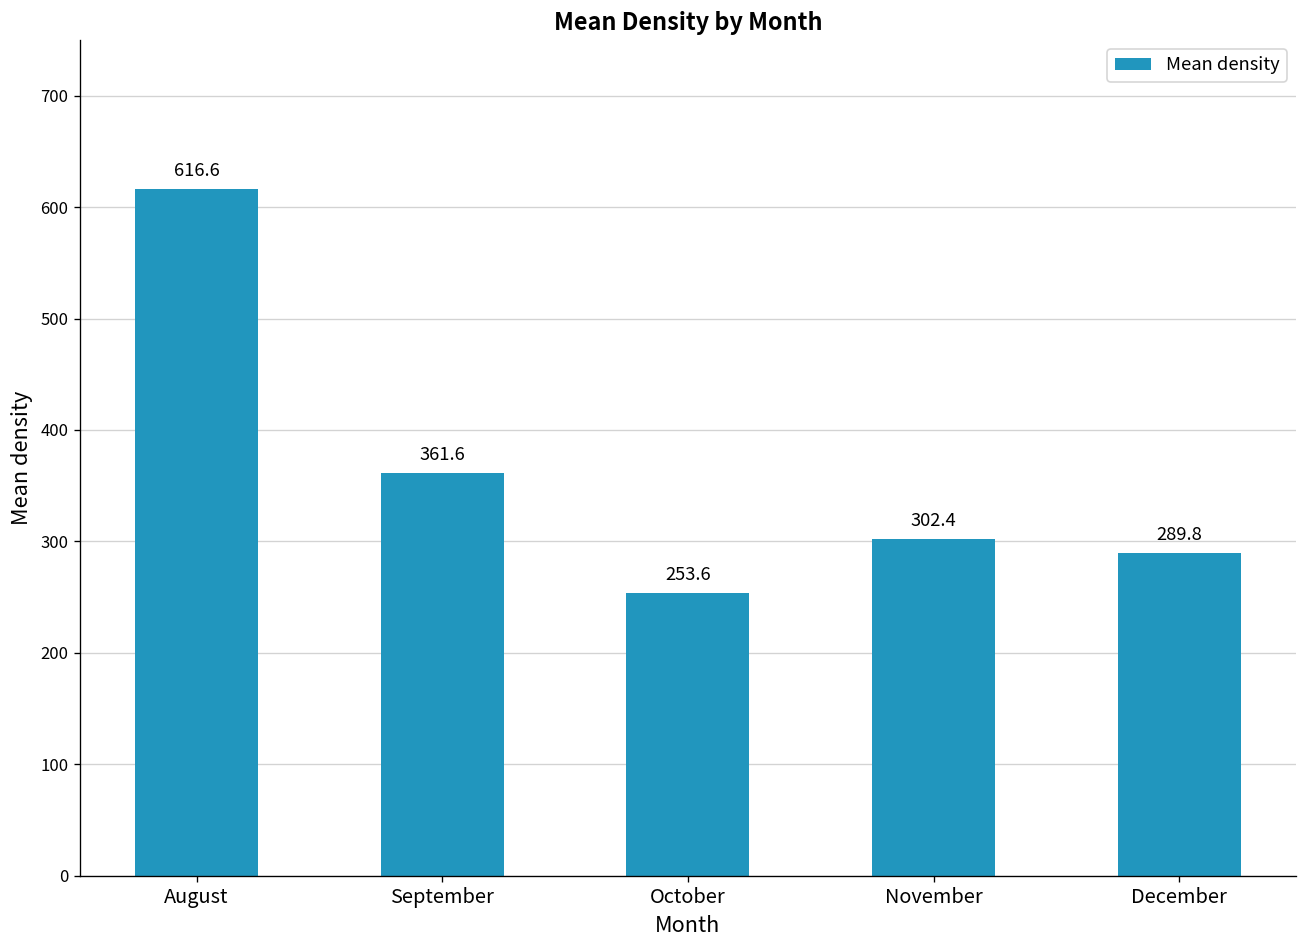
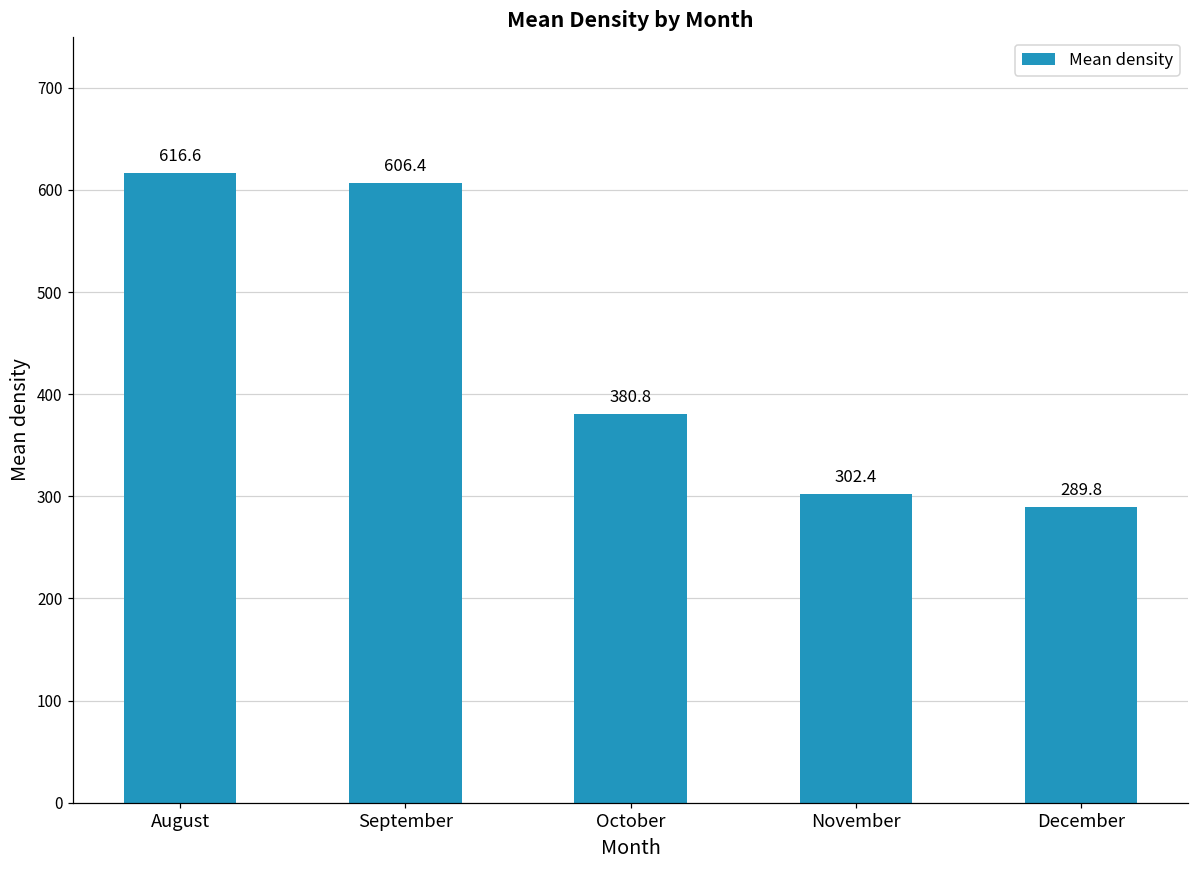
  {
    "August": 616.6,
-   "September": 361.6,
-   "October": 253.6,
+   "September": 606.4,
+   "October": 380.8,
    "November": 302.4,
    "December": 289.8
  }
